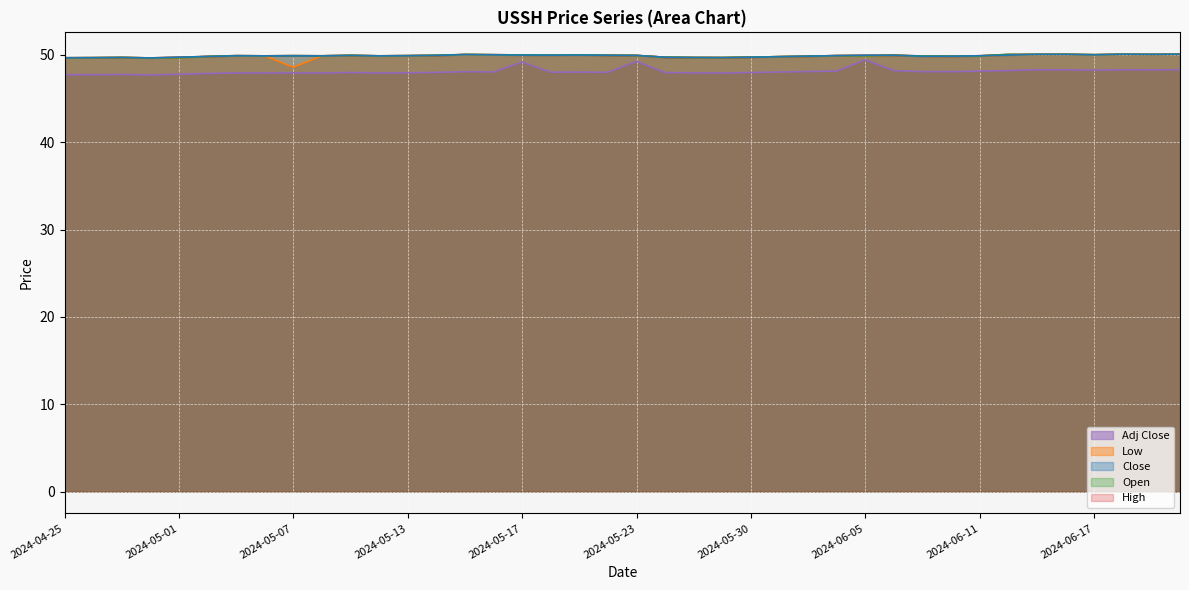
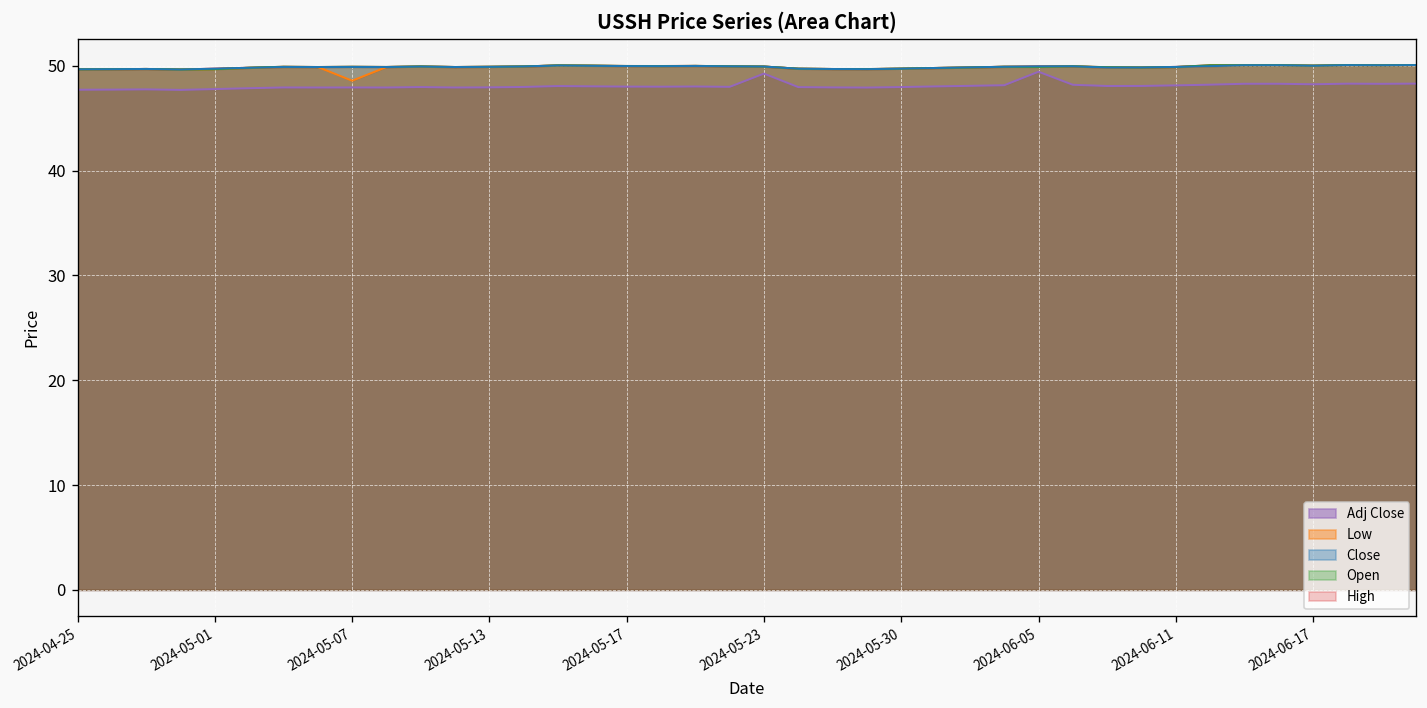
  {
    "Adj Close": {
      "2024-04-25": 48,
      "2024-05-01": 48,
      "2024-05-07": 48,
      "2024-05-13": 48,
-     "2024-05-17": 49,
+     "2024-05-17": 48,
      "2024-05-23": 49,
      "2024-05-30": 48,
      "2024-06-05": 49,
      "2024-06-11": 48,
      "2024-06-17": 48
    },
    "Low": {
      "2024-05-07": 49
    }
  }
